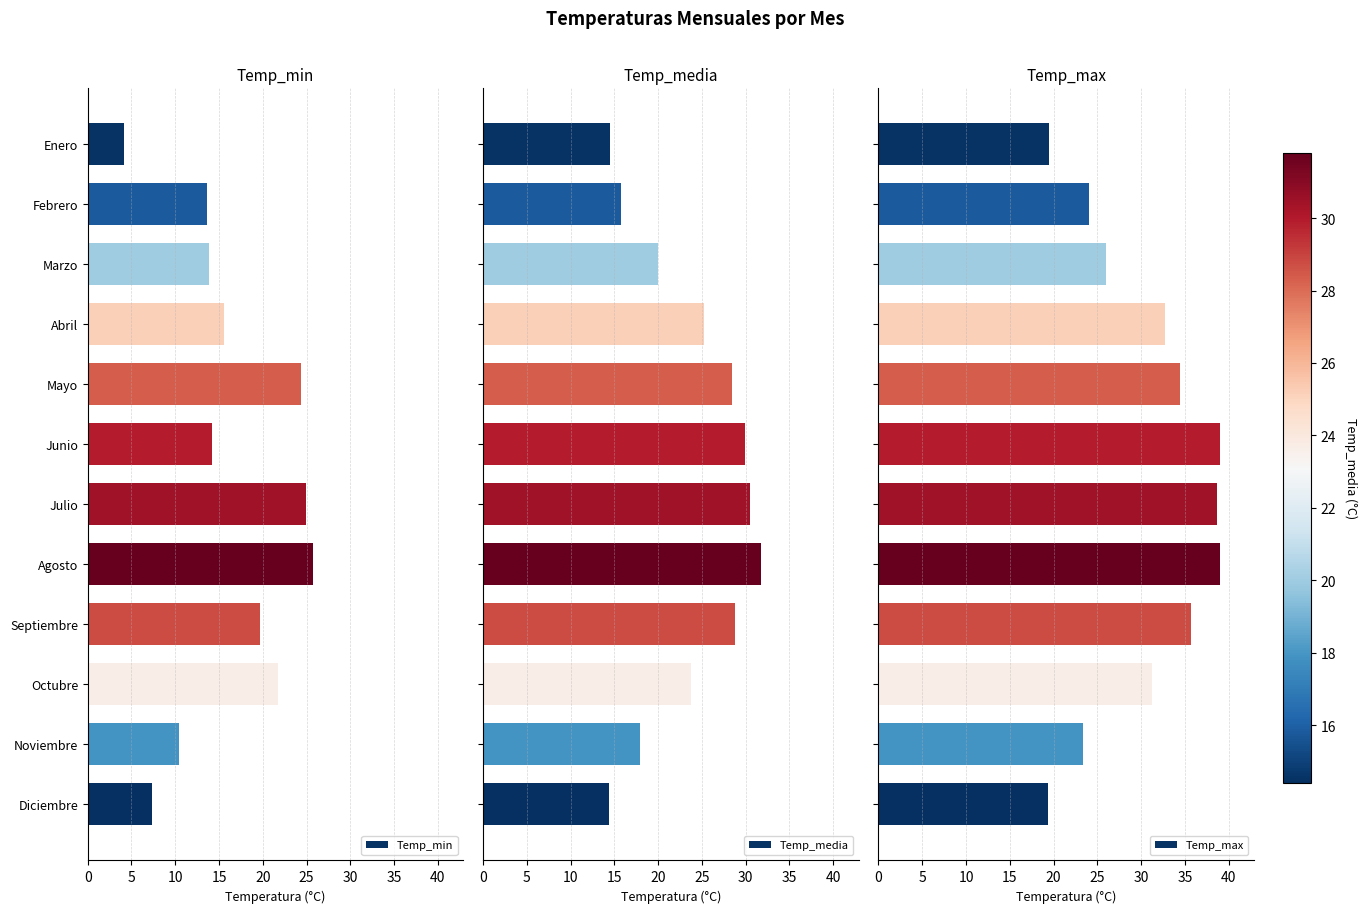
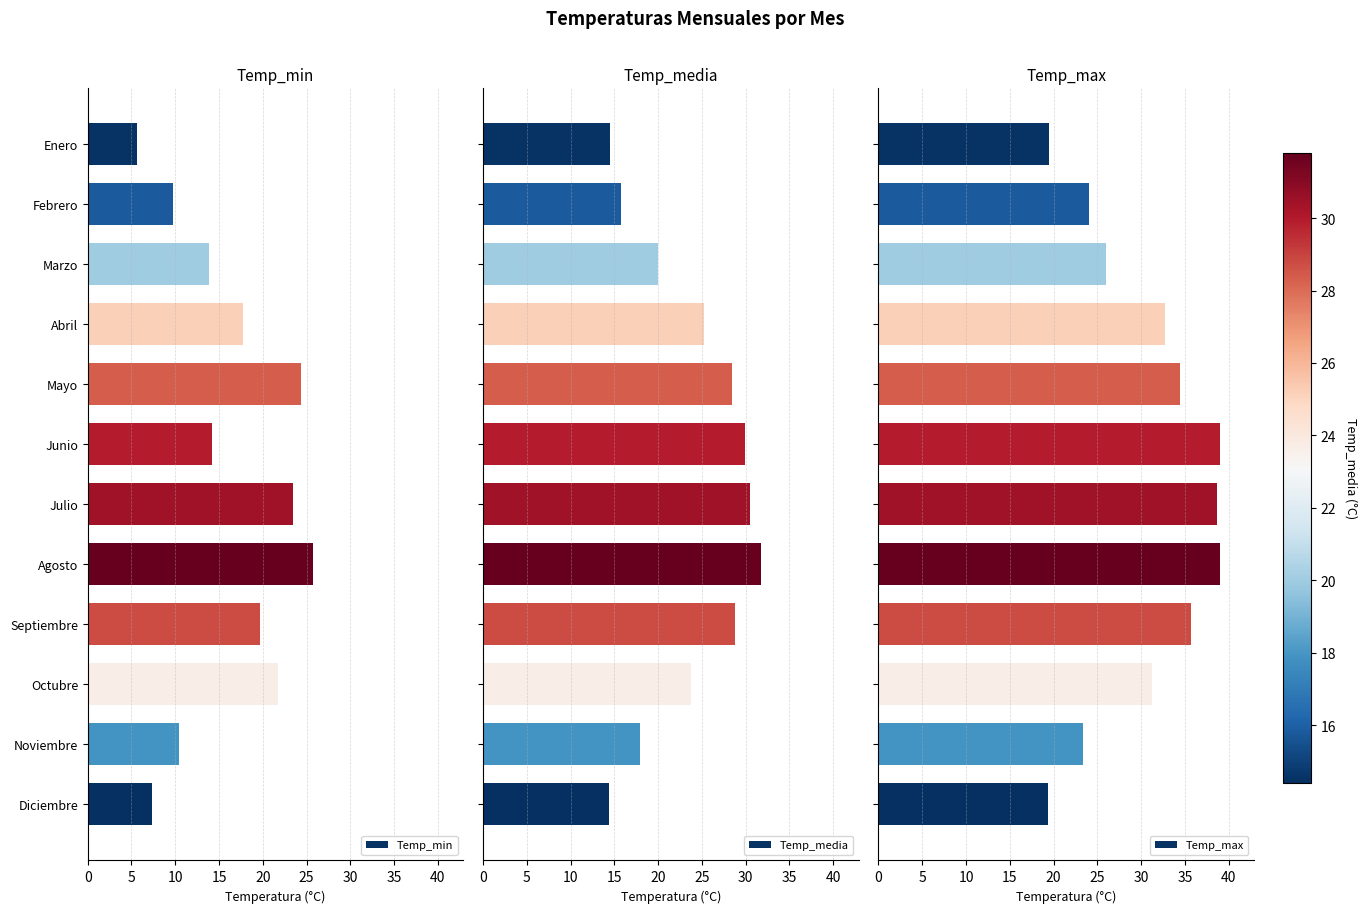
  {
    "Temp_min": {
-     "Enero": 4,
-     "Febrero": 14,
+     "Enero": 6,
+     "Febrero": 10,
      "Marzo": 14,
-     "Abril": 16,
+     "Abril": 18,
      "Mayo": 24,
      "Junio": 14,
-     "Julio": 25,
+     "Julio": 23,
      "Agosto": 26,
      "Septiembre": 20,
      "Octubre": 22,
      "Noviembre": 10,
      "Diciembre": 7
    }
  }
